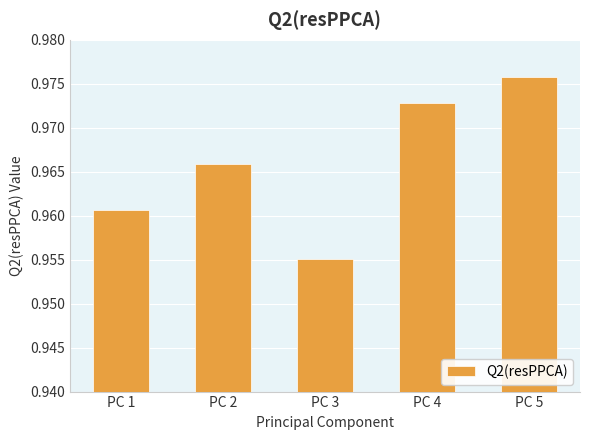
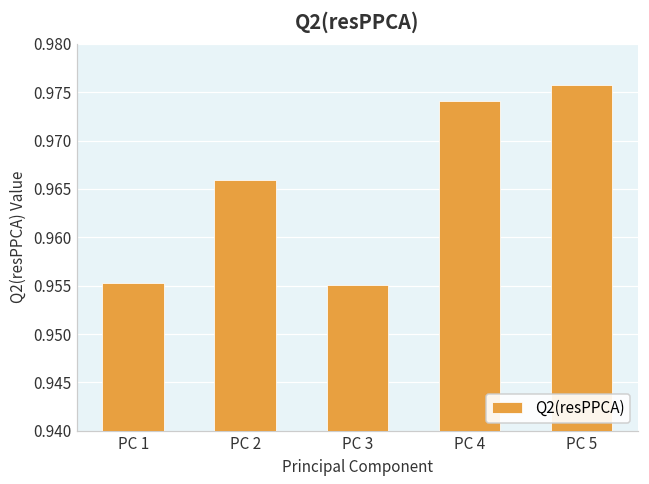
  {
-   "PC 1": 0.961,
+   "PC 1": 0.955,
    "PC 2": 0.966,
    "PC 3": 0.955,
-   "PC 4": 0.973,
+   "PC 4": 0.974,
    "PC 5": 0.976
  }
